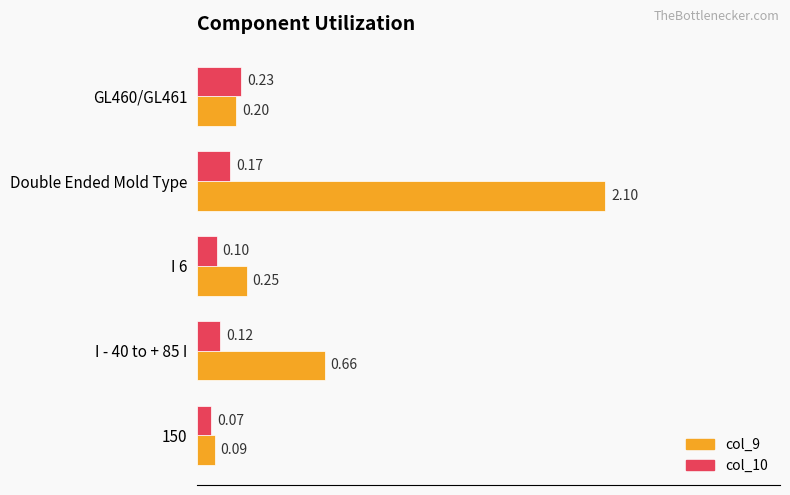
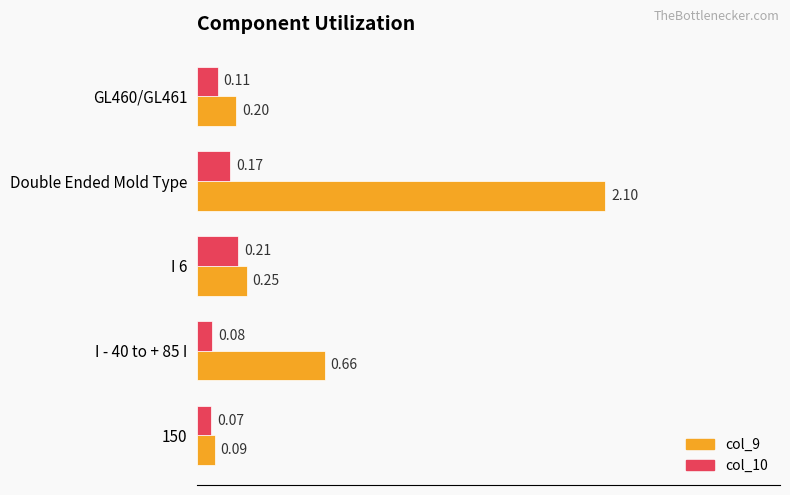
  {
    "col_9": {
      "GL460/GL461": 0.20,
      "Double Ended Mold Type": 2.10,
      "I 6": 0.25,
      "I - 40 to + 85 I": 0.66,
      "150": 0.09
    },
    "col_10": {
-     "GL460/GL461": 0.23,
+     "GL460/GL461": 0.11,
      "Double Ended Mold Type": 0.17,
-     "I 6": 0.10,
-     "I - 40 to + 85 I": 0.12,
+     "I 6": 0.21,
+     "I - 40 to + 85 I": 0.08,
      "150": 0.07
    }
  }
